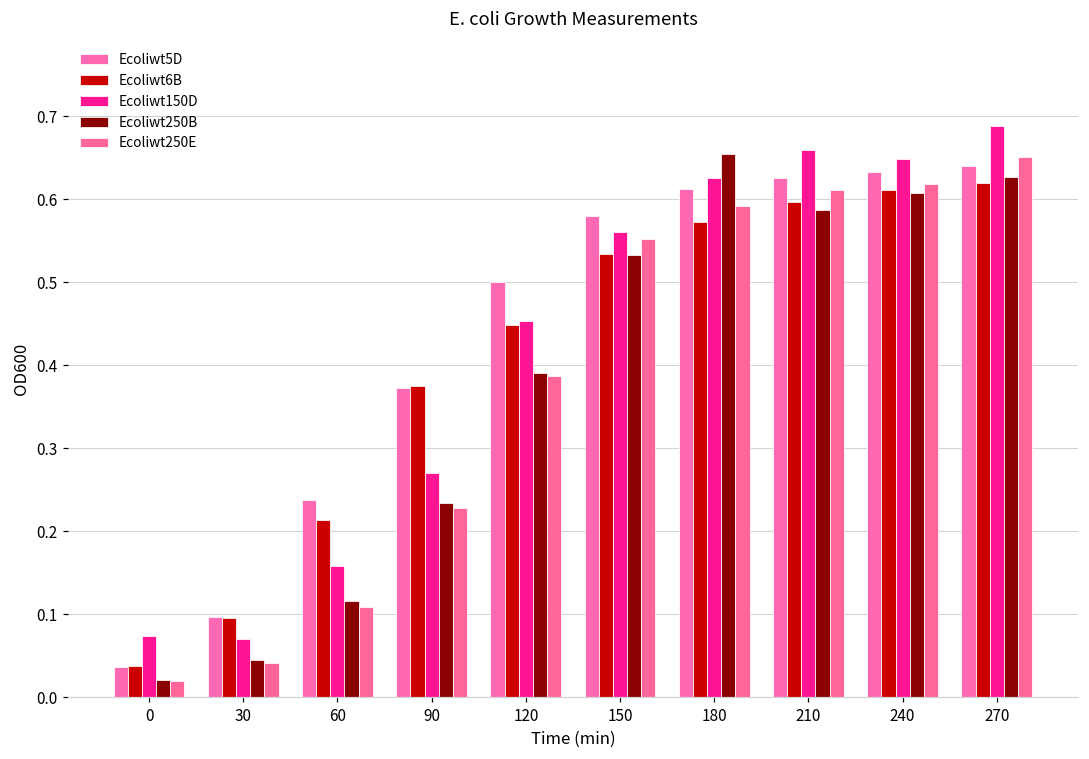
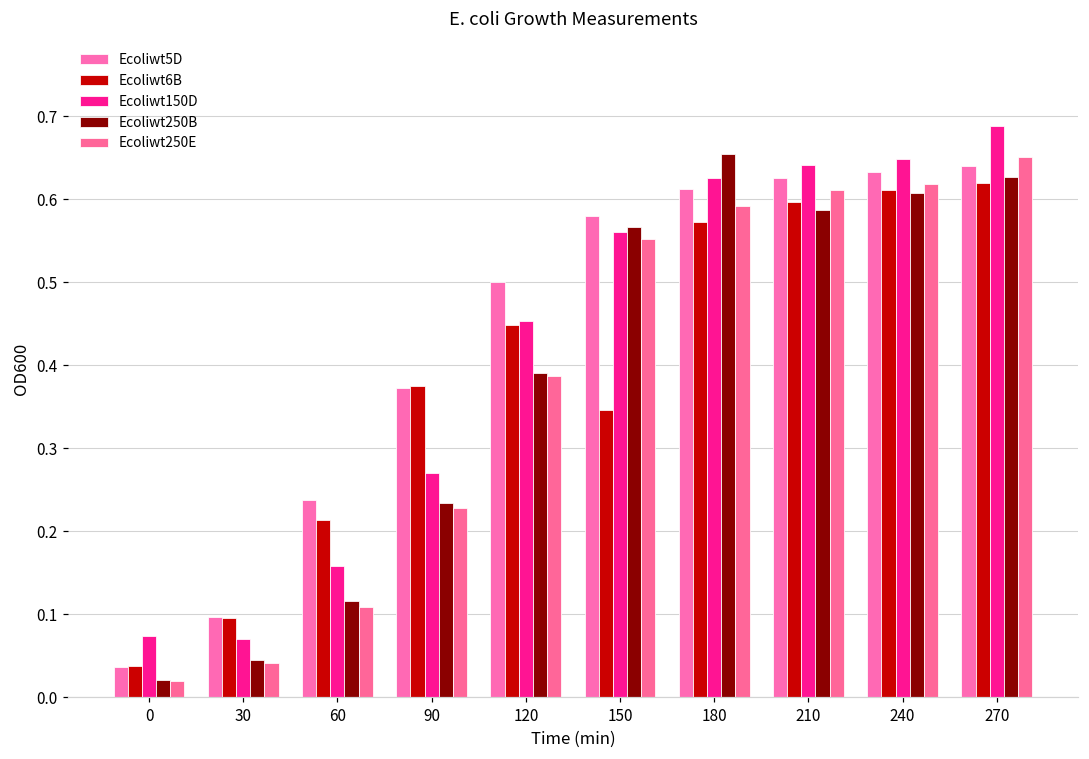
  {
    "Ecoliwt6B": {
      "0": 0.04,
      "30": 0.10,
      "60": 0.21,
      "90": 0.38,
      "120": 0.45,
-     "150": 0.53,
+     "150": 0.35,
      "180": 0.57,
      "210": 0.60,
      "240": 0.61,
      "270": 0.62
    },
    "Ecoliwt150D": {
      "0": 0.07,
      "30": 0.07,
      "60": 0.16,
      "90": 0.27,
      "120": 0.45,
      "150": 0.56,
      "180": 0.63,
-     "210": 0.66,
+     "210": 0.64,
      "240": 0.65,
      "270": 0.69
    },
    "Ecoliwt250B": {
      "0": 0.02,
      "30": 0.05,
      "60": 0.12,
      "90": 0.23,
      "120": 0.39,
-     "150": 0.53,
+     "150": 0.57,
      "180": 0.65,
      "210": 0.59,
      "240": 0.61,
      "270": 0.63
    }
  }
